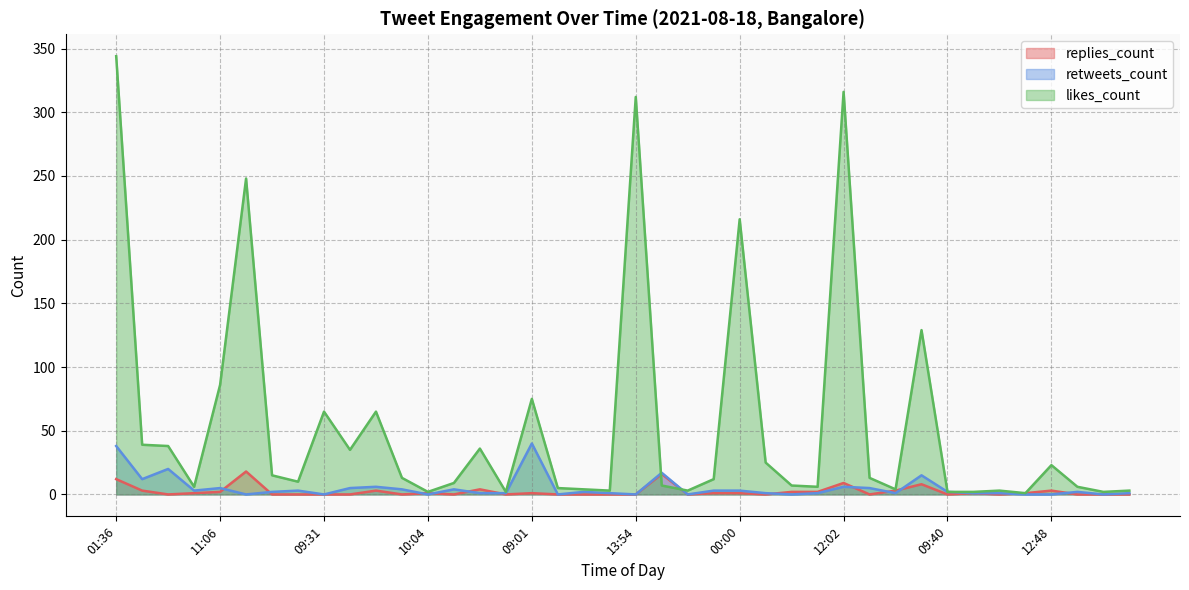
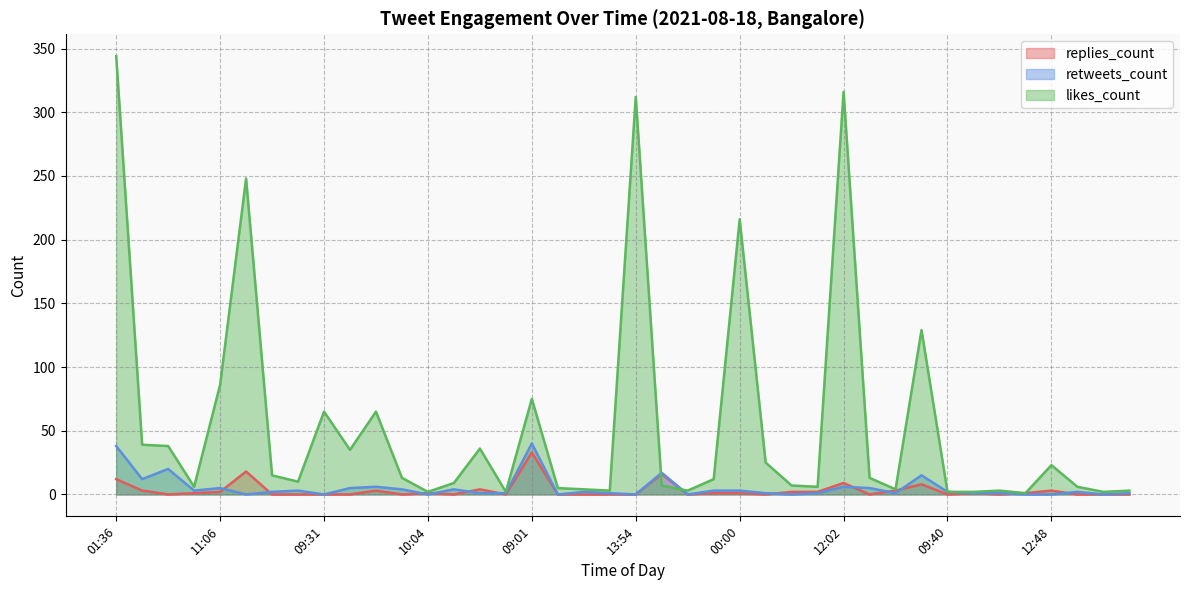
  {
    "replies_count": {
      "01:36": 12,
      "11:06": 2,
-     "09:01": 1,
+     "09:01": 33,
      "00:00": 1,
      "12:02": 9,
      "12:48": 3
    },
    "retweets_count": {
      "01:36": 38,
      "11:06": 5,
      "09:01": 40,
      "00:00": 3,
      "12:02": 6,
      "12:48": 0
    },
    "likes_count": {
      "01:36": 344,
      "11:06": 86,
      "09:31": 65,
      "09:01": 75,
      "13:54": 312,
      "00:00": 216,
      "12:02": 316,
      "12:48": 23
    }
  }
